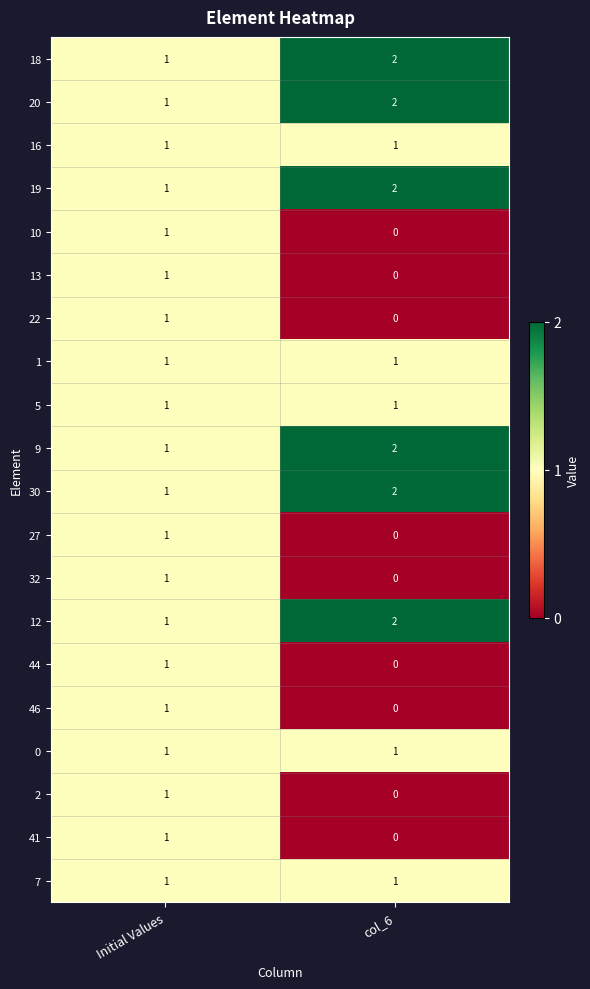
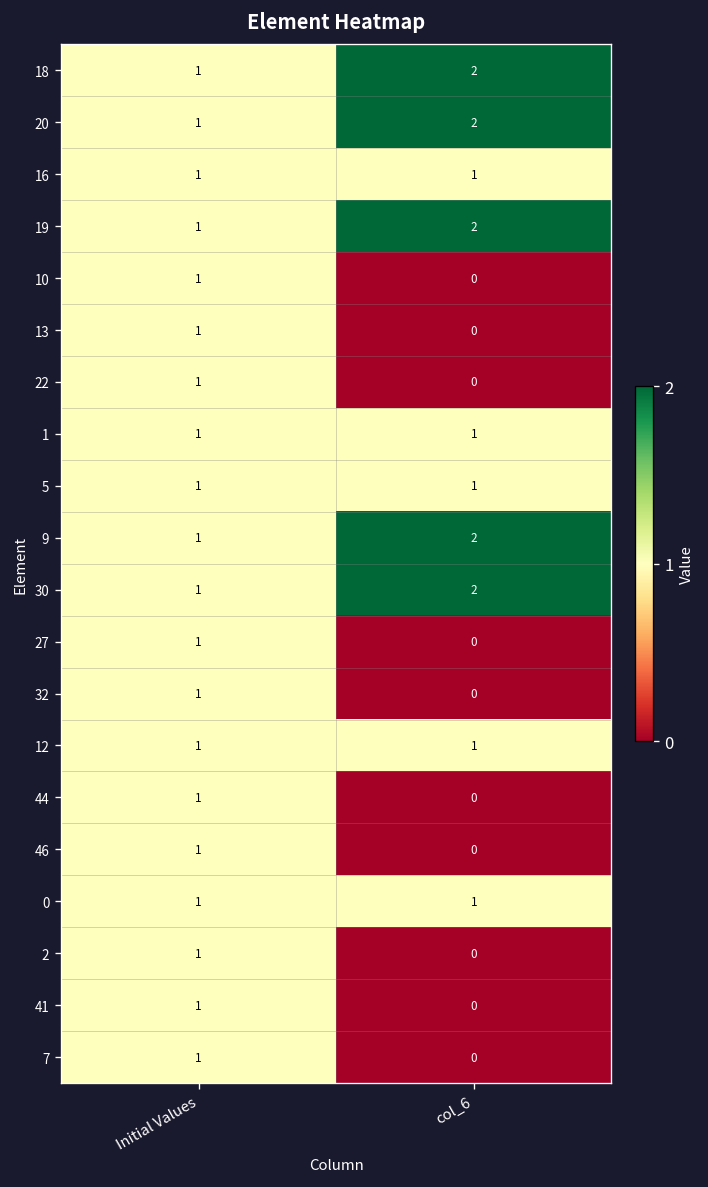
  {
    "18": {
      "Initial Values": 1,
      "col_6": 2
    },
    "20": {
      "Initial Values": 1,
      "col_6": 2
    },
    "16": {
      "Initial Values": 1,
      "col_6": 1
    },
    "19": {
      "Initial Values": 1,
      "col_6": 2
    },
    "10": {
      "Initial Values": 1,
      "col_6": 0
    },
    "13": {
      "Initial Values": 1,
      "col_6": 0
    },
    "22": {
      "Initial Values": 1,
      "col_6": 0
    },
    "1": {
      "Initial Values": 1,
      "col_6": 1
    },
    "5": {
      "Initial Values": 1,
      "col_6": 1
    },
    "9": {
      "Initial Values": 1,
      "col_6": 2
    },
    "30": {
      "Initial Values": 1,
      "col_6": 2
    },
    "27": {
      "Initial Values": 1,
      "col_6": 0
    },
    "32": {
      "Initial Values": 1,
      "col_6": 0
    },
    "12": {
      "Initial Values": 1,
-     "col_6": 2
+     "col_6": 1
    },
    "44": {
      "Initial Values": 1,
      "col_6": 0
    },
    "46": {
      "Initial Values": 1,
      "col_6": 0
    },
    "0": {
      "Initial Values": 1,
      "col_6": 1
    },
    "2": {
      "Initial Values": 1,
      "col_6": 0
    },
    "41": {
      "Initial Values": 1,
      "col_6": 0
    },
    "7": {
      "Initial Values": 1,
-     "col_6": 1
+     "col_6": 0
    }
  }
